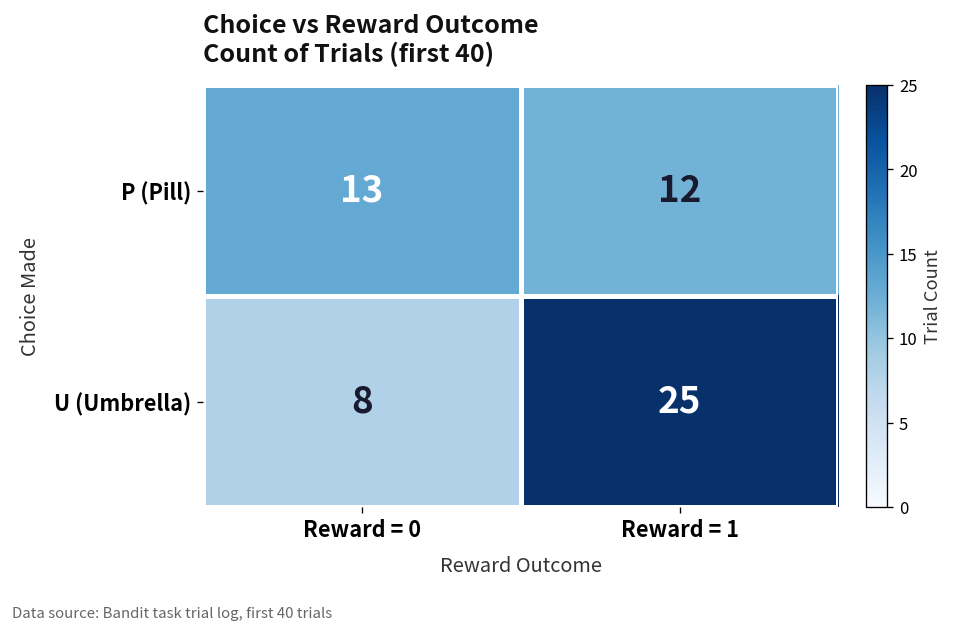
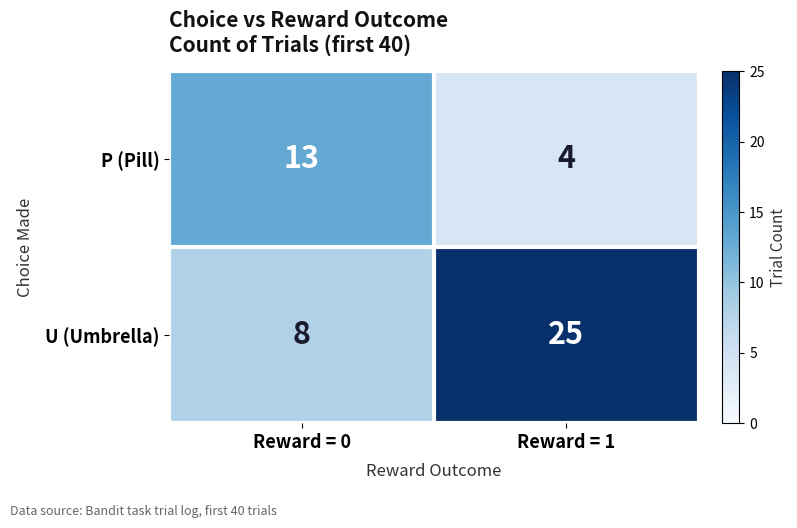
  {
    "P (Pill)": {
      "Reward = 0": 13,
-     "Reward = 1": 12
+     "Reward = 1": 4
    },
    "U (Umbrella)": {
      "Reward = 0": 8,
      "Reward = 1": 25
    }
  }
